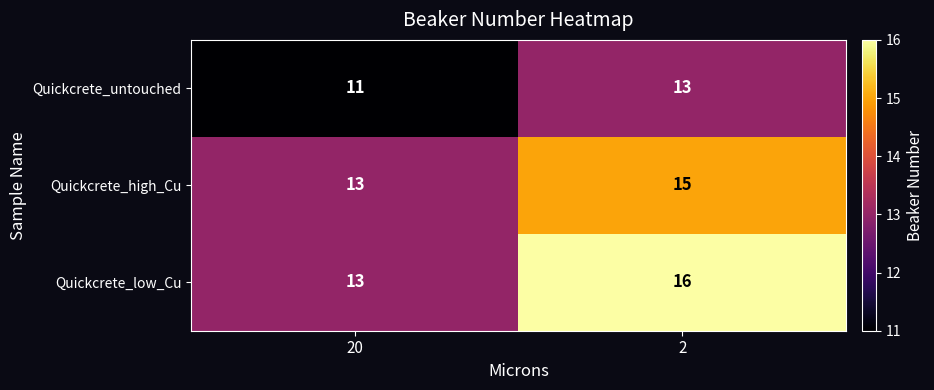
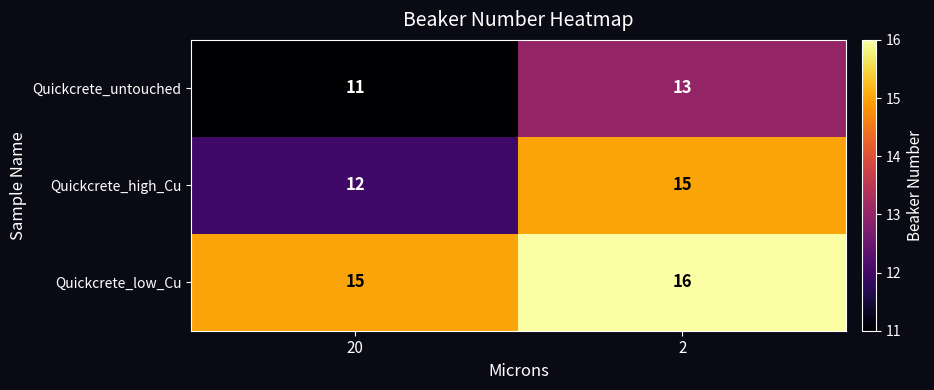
  {
    "Quickcrete_untouched": {
      "20": 11,
      "2": 13
    },
    "Quickcrete_high_Cu": {
-     "20": 13,
+     "20": 12,
      "2": 15
    },
    "Quickcrete_low_Cu": {
-     "20": 13,
+     "20": 15,
      "2": 16
    }
  }
